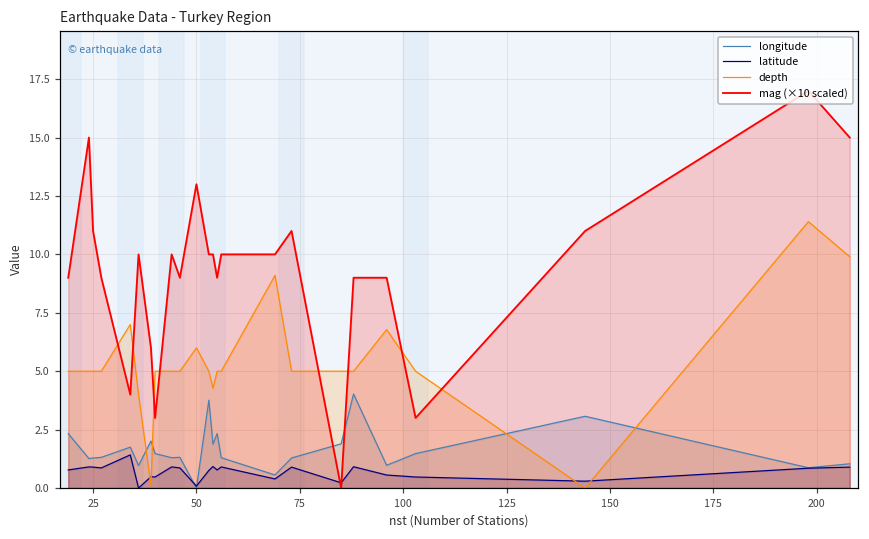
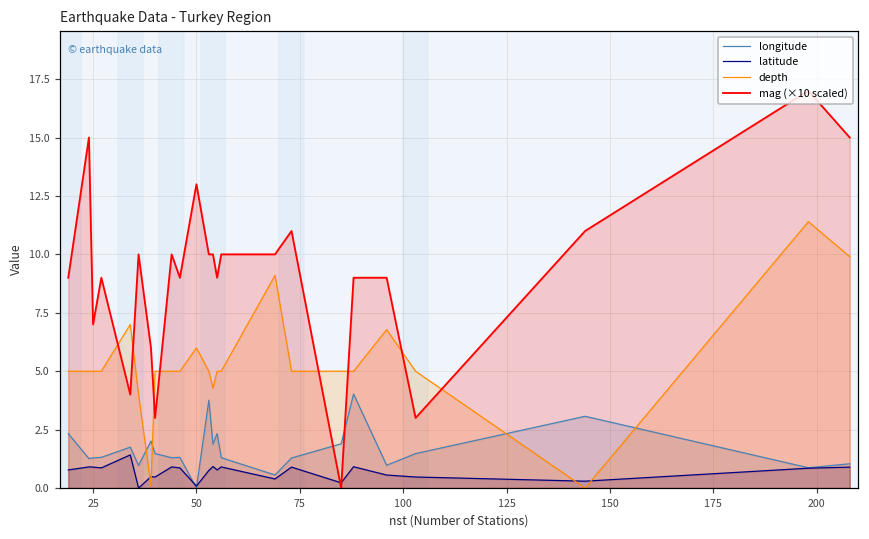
  {
    "longitude": {
      "25": 1.3
    },
    "latitude": {
      "25": 0.9
    },
    "depth": {
      "25": 5.0,
      "50": 6.0
    },
    "mag (×10 scaled)": {
-     "25": 11.0,
+     "25": 7.0,
      "50": 13.0
    }
  }
